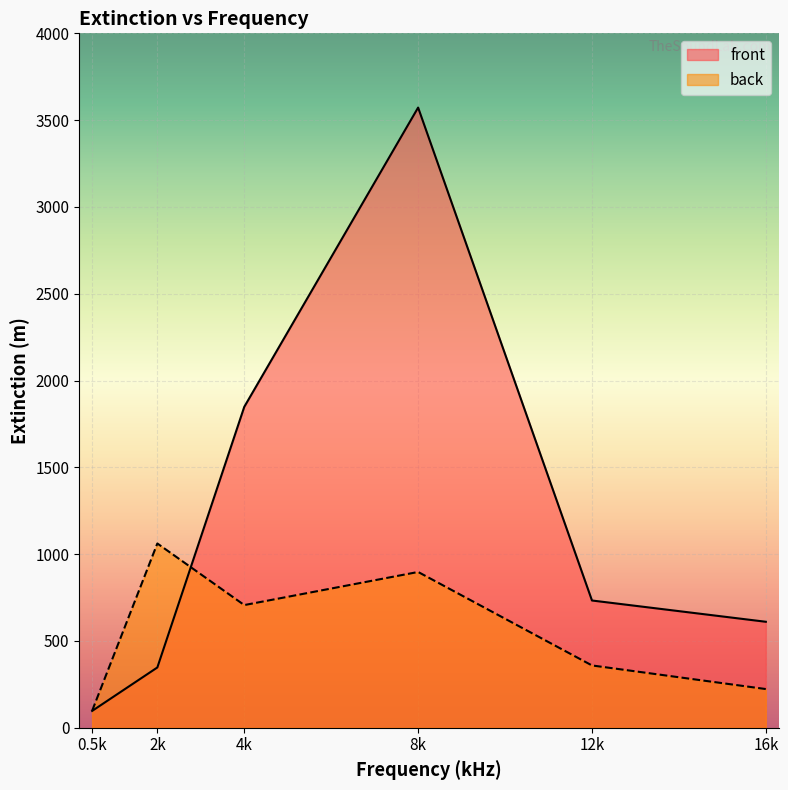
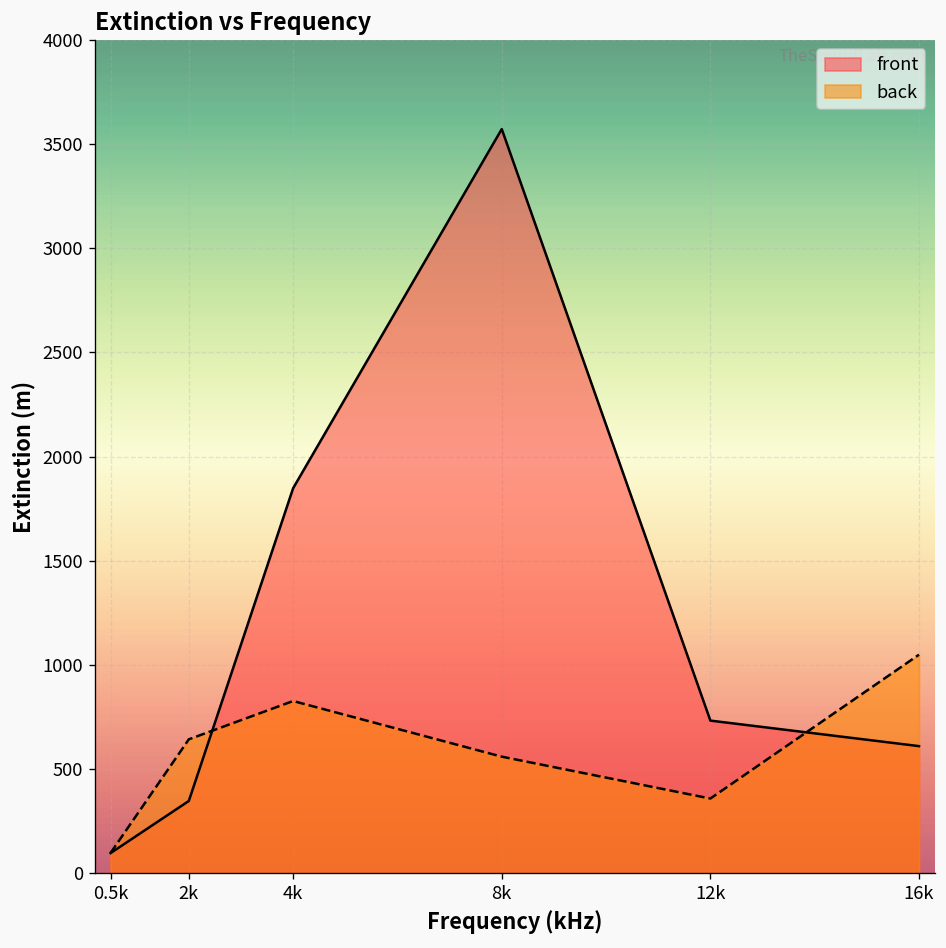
  {
    "front": {
      "2k": 350,
      "4k": 1850,
      "8k": 3570,
      "12k": 730,
      "16k": 610
    },
    "back": {
-     "2k": 1060,
-     "4k": 710,
-     "8k": 900,
+     "2k": 640,
+     "4k": 830,
+     "8k": 560,
      "12k": 360,
-     "16k": 220
+     "16k": 1050
    }
  }
